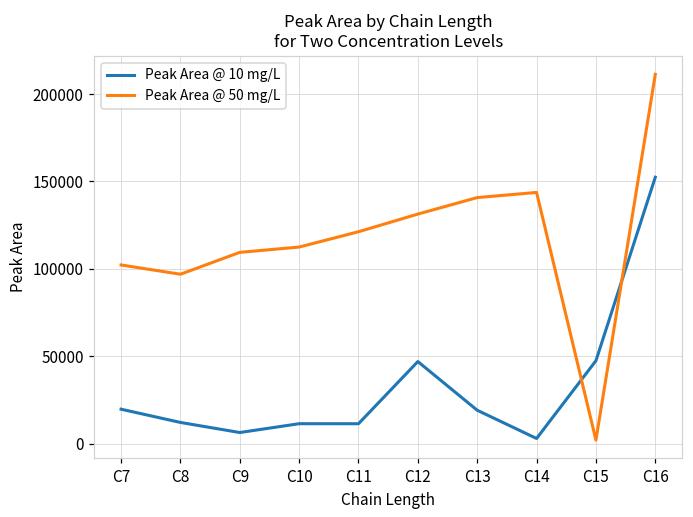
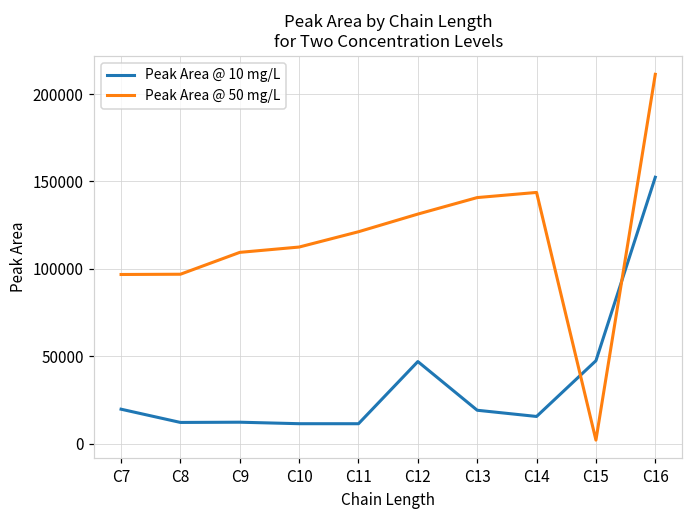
  {
    "Peak Area @ 10 mg/L": {
      "C7": 20000,
      "C8": 12000,
-     "C9": 6000,
+     "C9": 12000,
      "C10": 11000,
      "C11": 11000,
      "C12": 47000,
      "C13": 19000,
-     "C14": 3000,
+     "C14": 16000,
      "C15": 47000,
      "C16": 152000
    },
    "Peak Area @ 50 mg/L": {
-     "C7": 102000,
+     "C7": 97000,
      "C8": 97000,
      "C9": 109000,
      "C10": 112000,
      "C11": 121000,
      "C12": 131000,
      "C13": 141000,
      "C14": 144000,
      "C15": 2000,
      "C16": 211000
    }
  }
